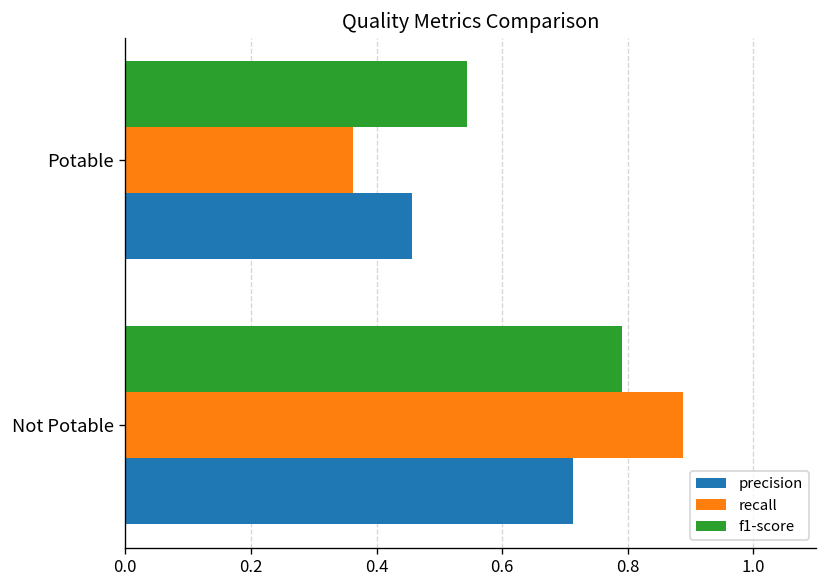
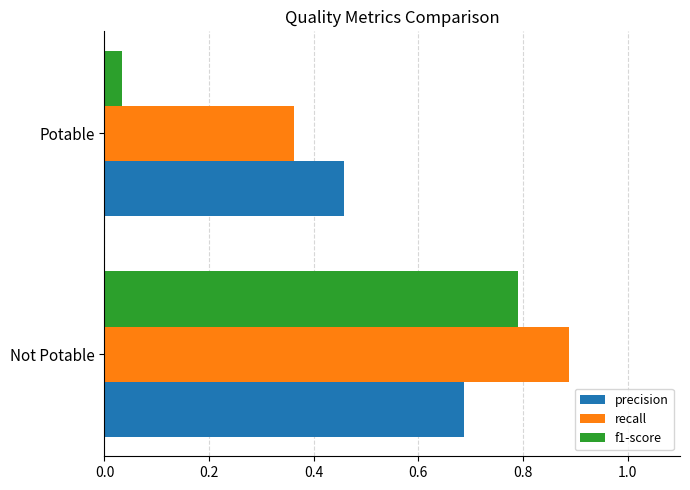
  {
    "precision": {
      "Potable": 0.46,
-     "Not Potable": 0.71
+     "Not Potable": 0.69
    },
    "recall": {
      "Potable": 0.36,
      "Not Potable": 0.89
    },
    "f1-score": {
-     "Potable": 0.54,
+     "Potable": 0.03,
      "Not Potable": 0.79
    }
  }
